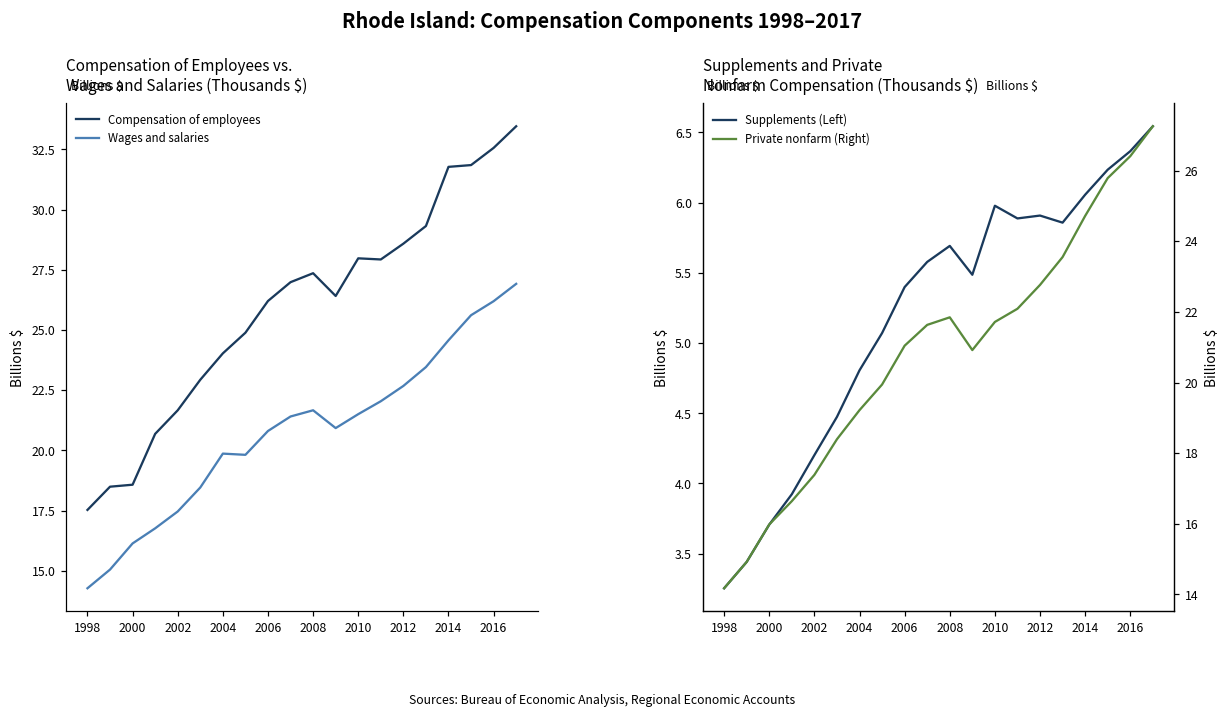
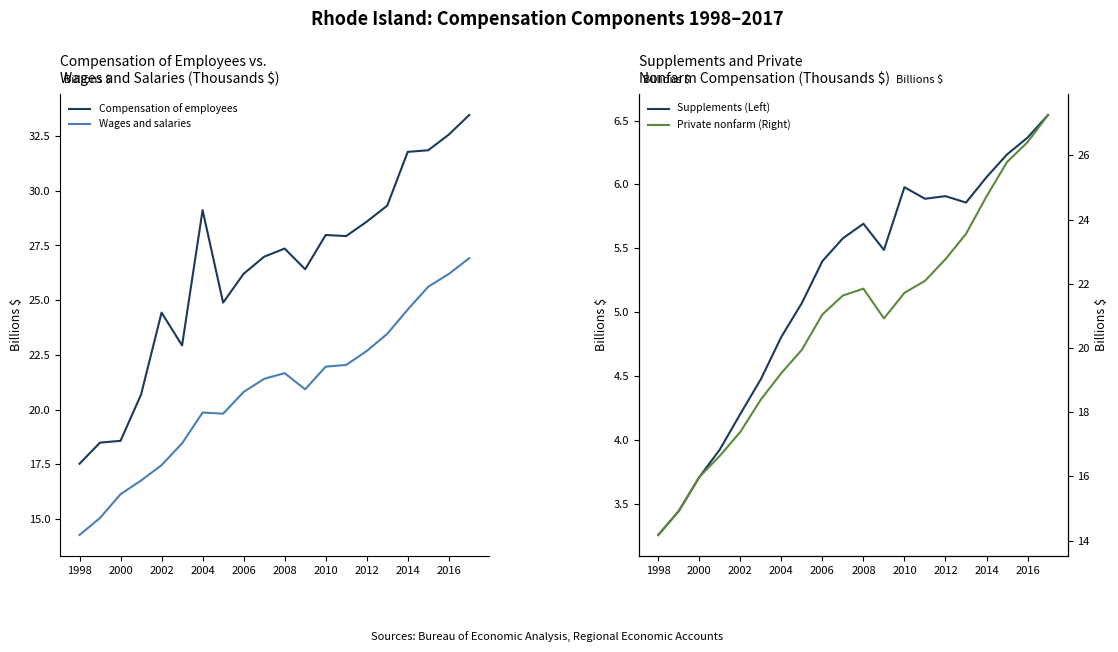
  {
    "Compensation of Employees vs. Wages and Salaries (Thousands $)": {
      "Compensation of employees": {
        "1998": 17.5,
        "2000": 18.6,
-       "2002": 21.7,
-       "2004": 24.0,
+       "2002": 24.4,
+       "2004": 29.1,
        "2006": 26.2,
        "2008": 27.4,
        "2010": 28.0,
        "2012": 28.6,
        "2014": 31.8,
        "2016": 32.6
      },
      "Wages and salaries": {
        "1998": 14.3,
        "2000": 16.1,
        "2002": 17.5,
        "2004": 19.9,
        "2006": 20.8,
        "2008": 21.7,
-       "2010": 21.5,
+       "2010": 22.0,
        "2012": 22.7,
        "2014": 24.6,
        "2016": 26.2
      }
    }
  }
